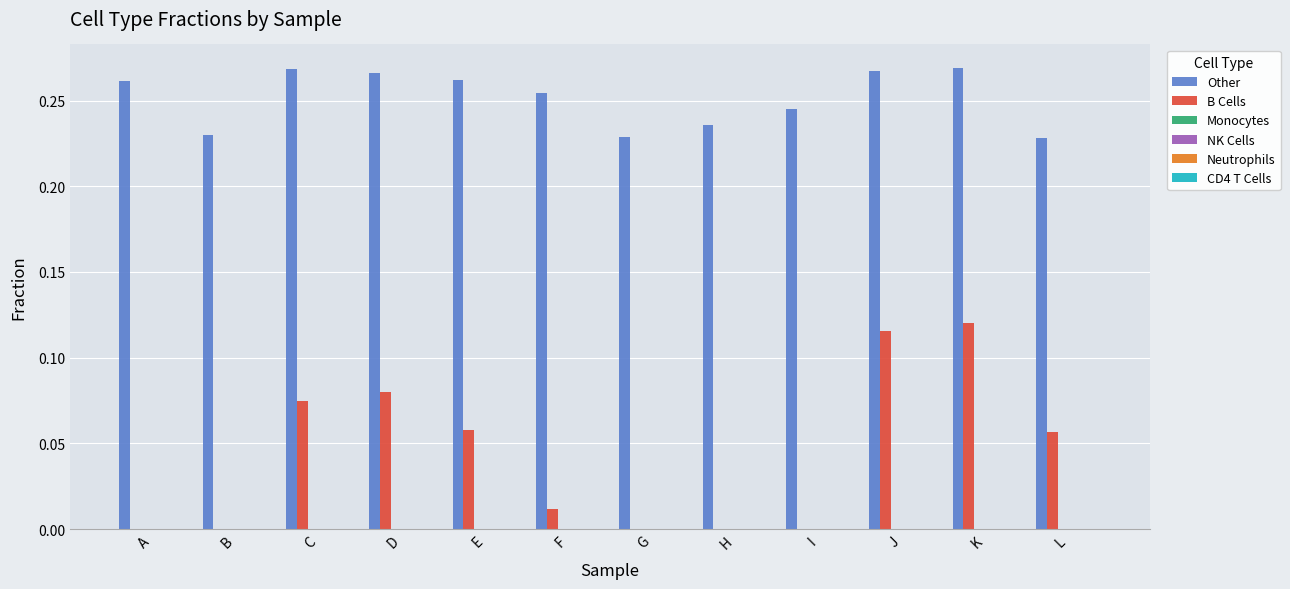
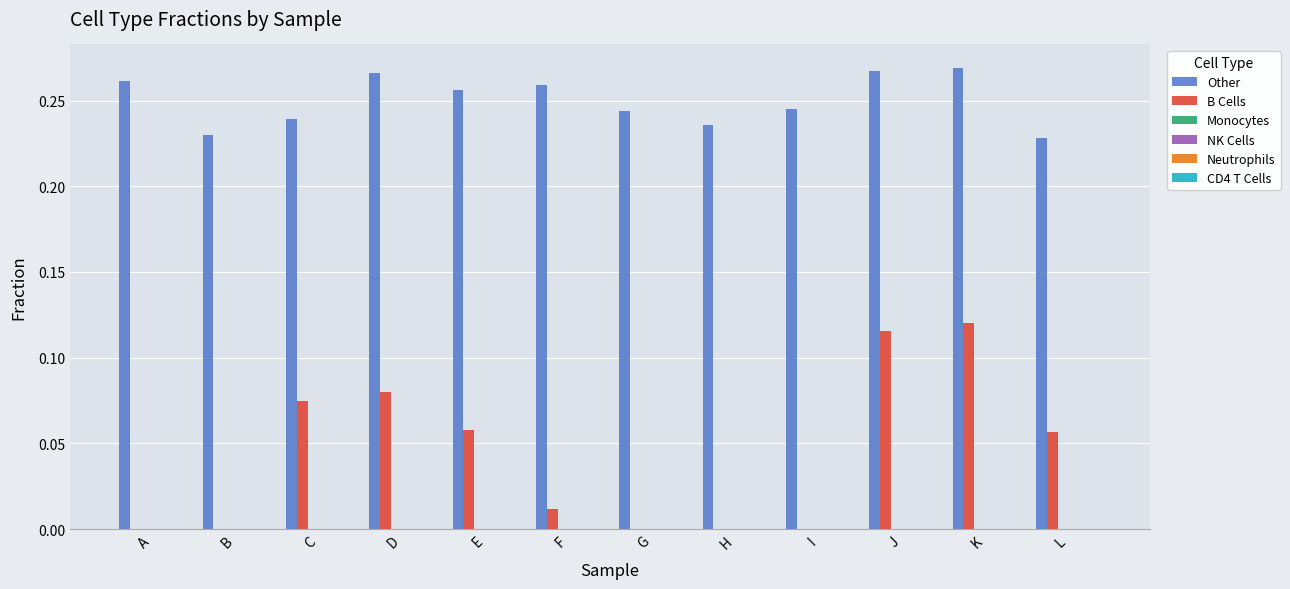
  {
    "Other": {
      "A": 0.262,
      "B": 0.230,
-     "C": 0.268,
+     "C": 0.239,
      "D": 0.266,
-     "E": 0.262,
-     "F": 0.254,
-     "G": 0.228,
+     "E": 0.256,
+     "F": 0.259,
+     "G": 0.244,
      "H": 0.236,
      "I": 0.245,
      "J": 0.267,
      "K": 0.269,
      "L": 0.228
    },
    "Monocytes": {
      "A": 0.000,
      "B": 0.000,
      "C": 0.000,
      "D": 0.000,
      "E": 0.000,
      "F": 0.000,
      "G": 0.000,
      "H": 0.000,
      "I": 0.000,
      "J": 0.000,
      "K": 0.000,
      "L": 0.000
    },
    "NK Cells": {
      "A": 0.000,
      "B": 0.000,
      "C": 0.000,
      "D": 0.000,
      "E": 0.000,
      "F": 0.000,
      "G": 0.000,
      "H": 0.000,
      "I": 0.000,
      "J": 0.000,
      "K": 0.000,
      "L": 0.000
    },
    "CD4 T Cells": {
      "A": 0.000,
      "B": 0.000,
      "C": 0.000,
      "D": 0.000,
      "E": 0.000,
      "F": 0.000,
      "G": 0.000,
      "H": 0.000,
      "I": 0.000,
      "J": 0.000,
      "K": 0.000,
      "L": 0.000
    }
  }
